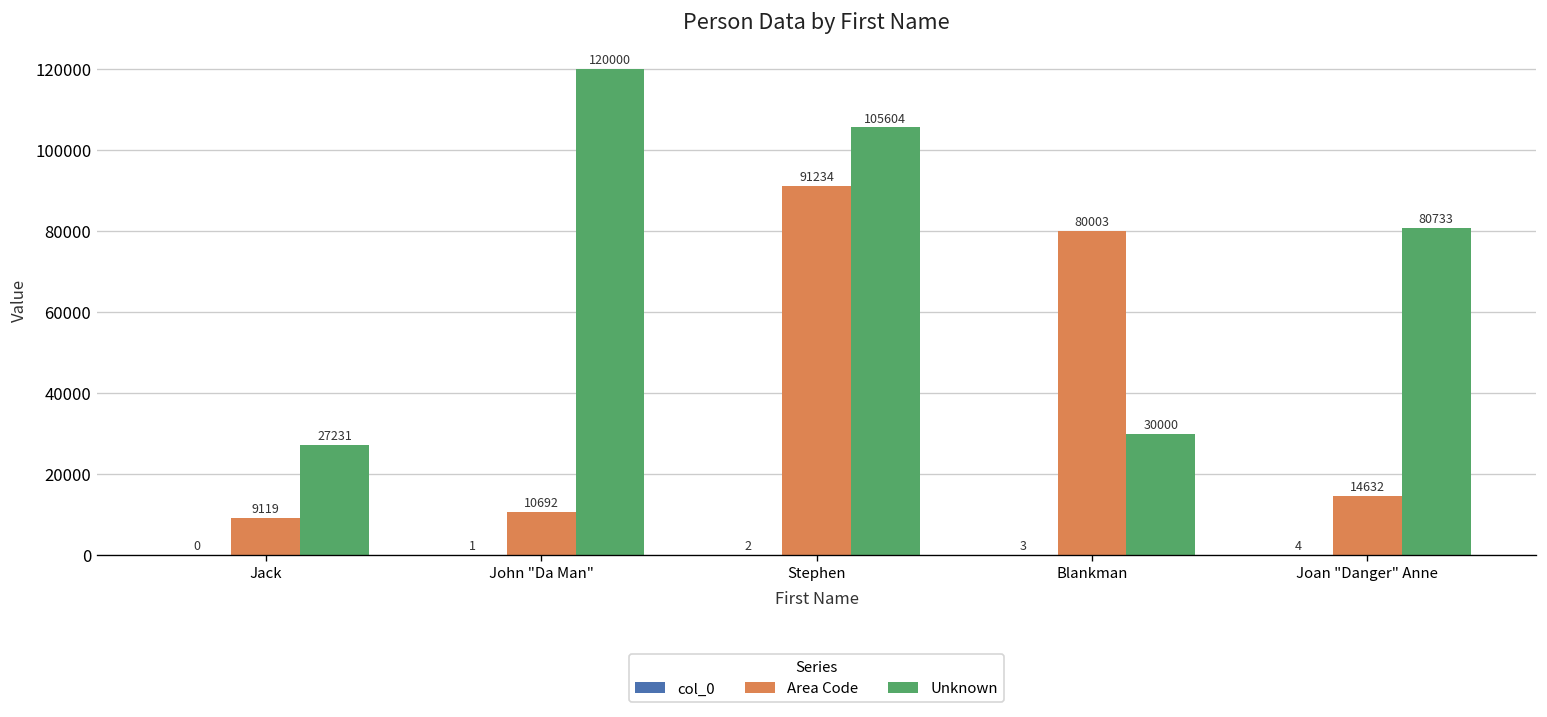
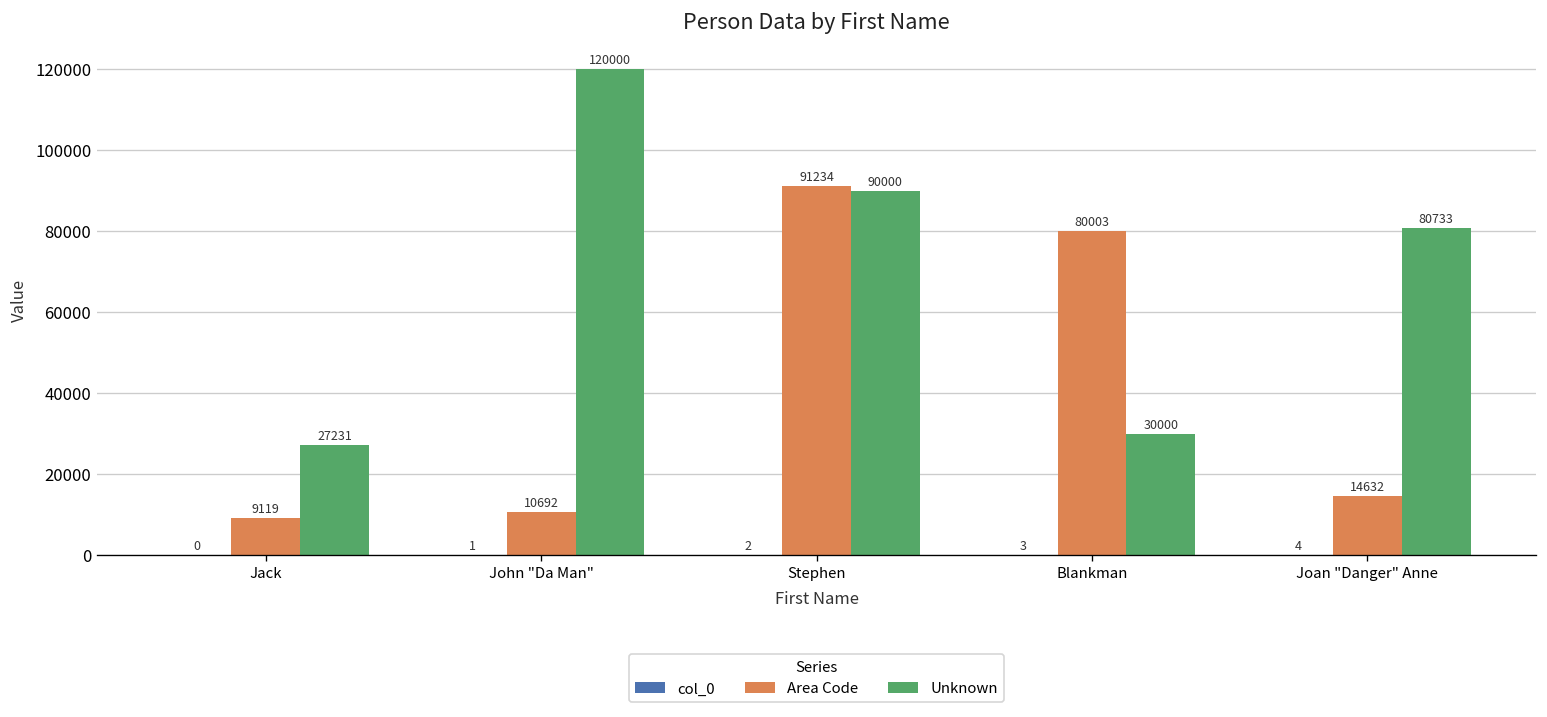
  {
    "col_0": {
      "Jack": 0,
      "John \"Da Man\"": 1,
      "Stephen": 2,
      "Blankman": 3,
      "Joan \"Danger\" Anne": 4
    },
    "Area Code": {
      "Jack": 9119,
      "John \"Da Man\"": 10692,
      "Stephen": 91234,
      "Blankman": 80003,
      "Joan \"Danger\" Anne": 14632
    },
    "Unknown": {
      "Jack": 27231,
      "John \"Da Man\"": 120000,
-     "Stephen": 105604,
+     "Stephen": 90000,
      "Blankman": 30000,
      "Joan \"Danger\" Anne": 80733
    }
  }
